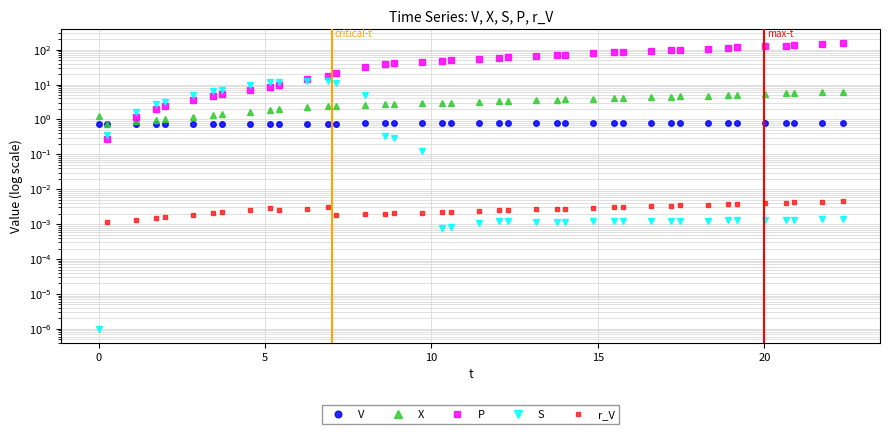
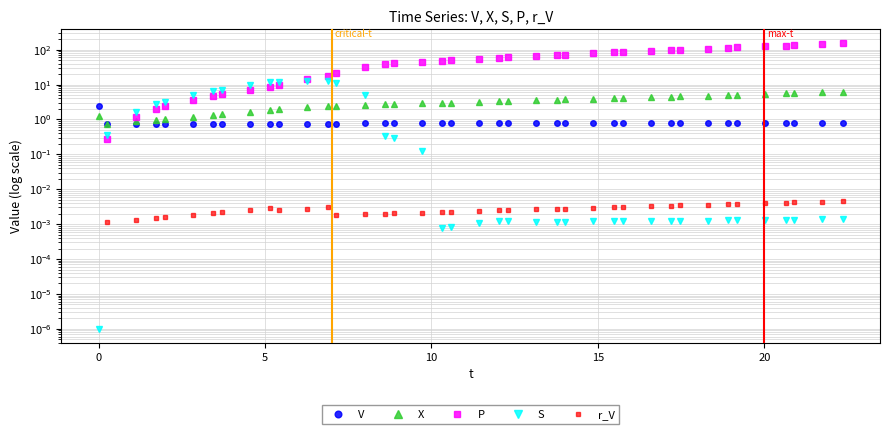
  {
    "V": {
-     "0": 0.8
+     "0": 2
    },
    "X": {
      "0": 1.3
    },
    "S": {
      "0": 0.0000010
    }
  }
